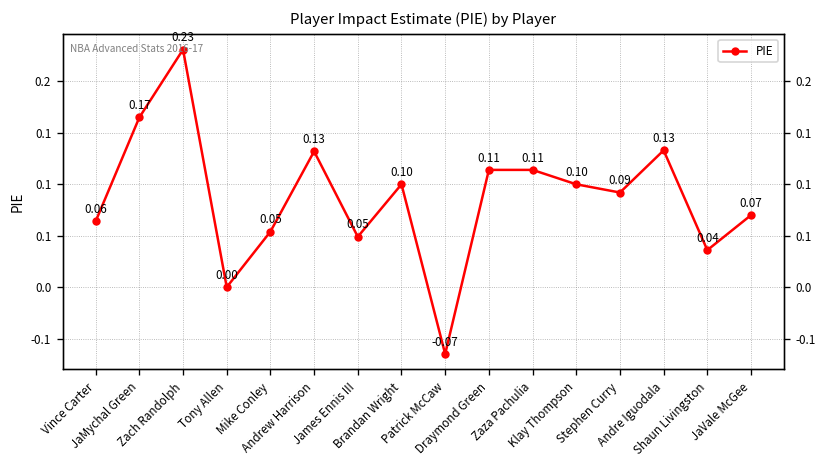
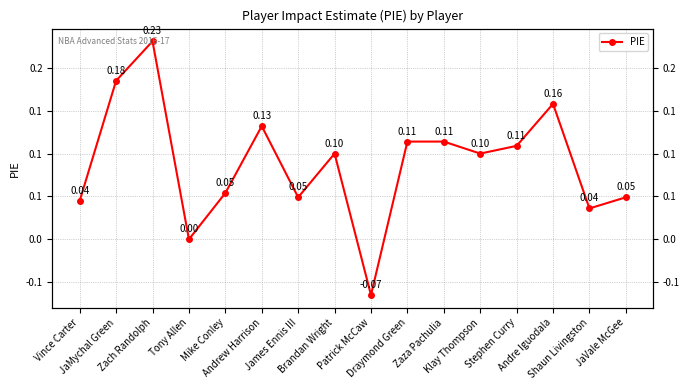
  {
-   "Vince Carter": 0.06,
-   "JaMychal Green": 0.17,
+   "Vince Carter": 0.04,
+   "JaMychal Green": 0.18,
    "Zach Randolph": 0.23,
    "Tony Allen": 0.00,
    "Mike Conley": 0.05,
    "Andrew Harrison": 0.13,
    "James Ennis III": 0.05,
    "Brandan Wright": 0.10,
    "Patrick McCaw": -0.07,
    "Draymond Green": 0.11,
    "Zaza Pachulia": 0.11,
    "Klay Thompson": 0.10,
-   "Stephen Curry": 0.09,
-   "Andre Iguodala": 0.13,
+   "Stephen Curry": 0.11,
+   "Andre Iguodala": 0.16,
    "Shaun Livingston": 0.04,
-   "JaVale McGee": 0.07
+   "JaVale McGee": 0.05
  }
